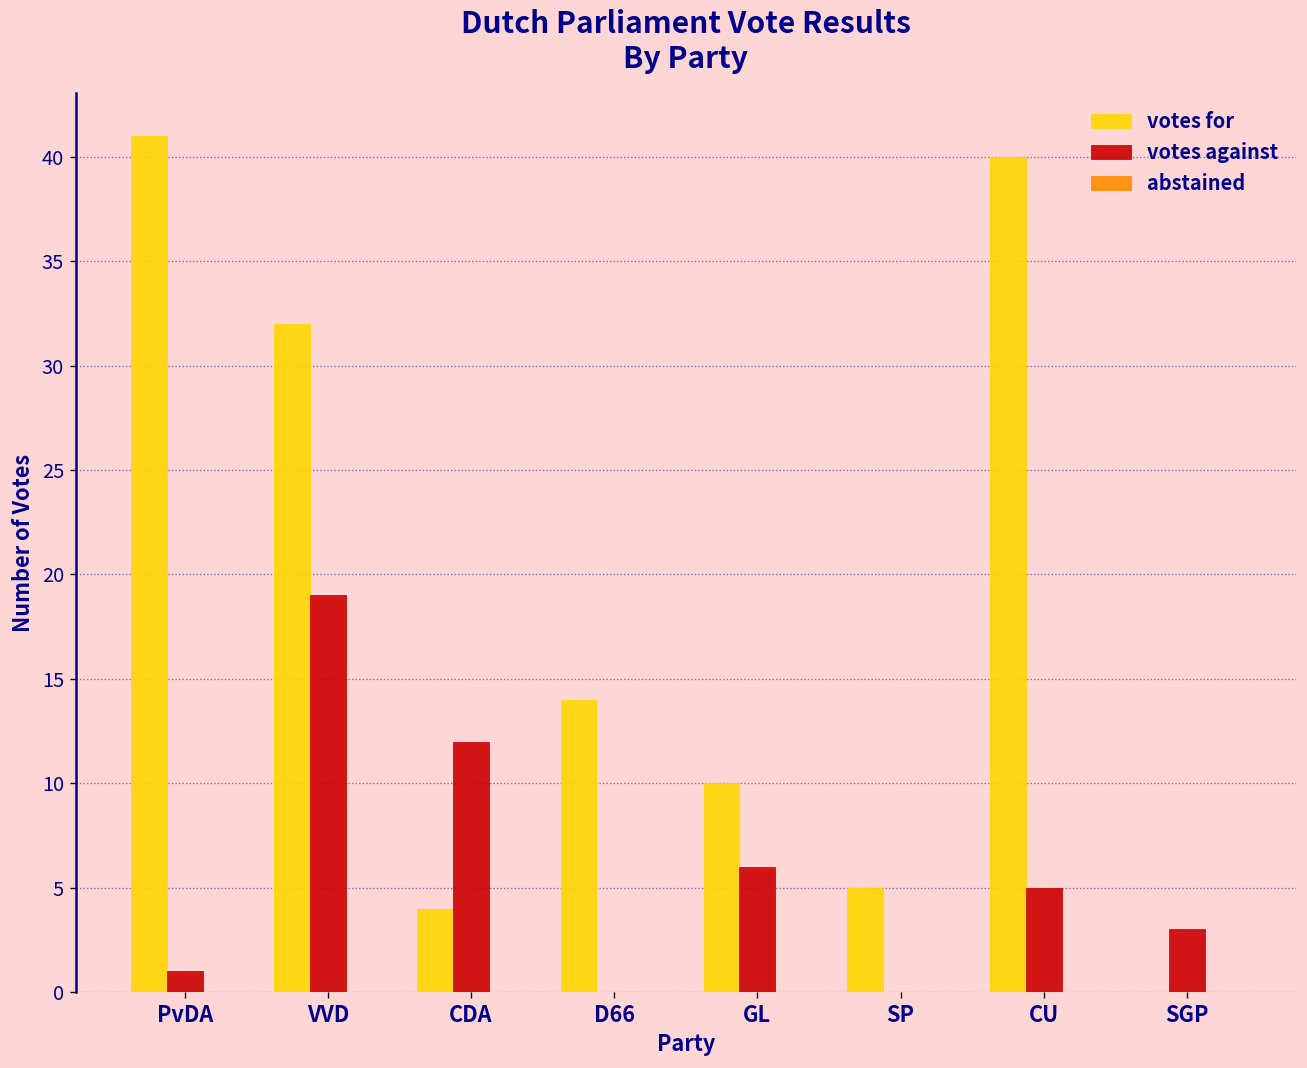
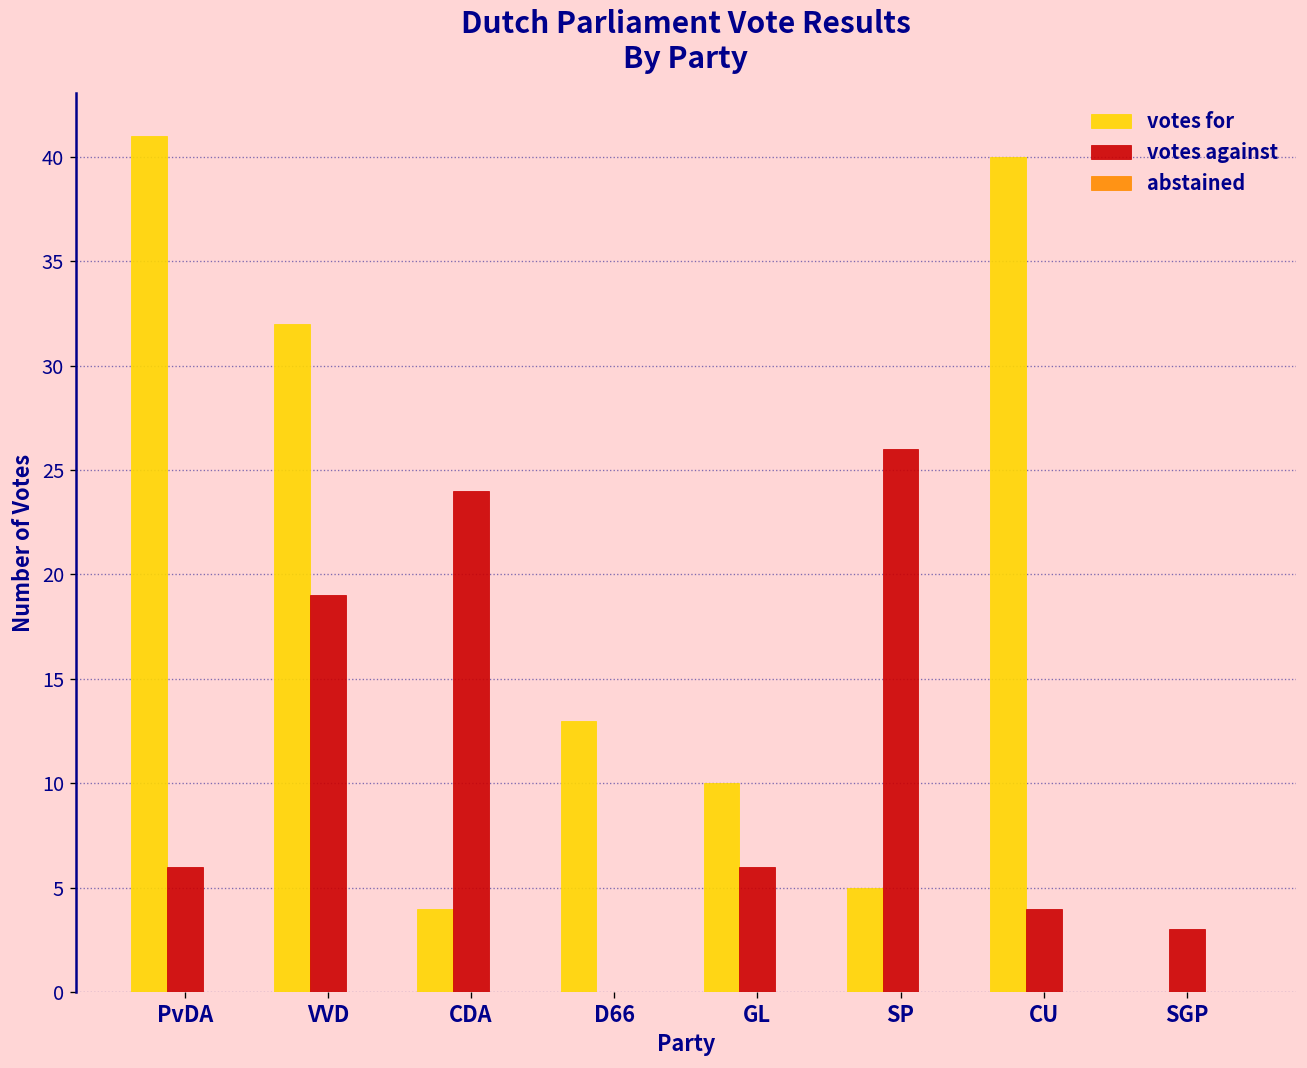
  {
    "votes for": {
      "PvDA": 41,
      "VVD": 32,
      "CDA": 4,
-     "D66": 14,
+     "D66": 13,
      "GL": 10,
      "SP": 5,
      "CU": 40,
      "SGP": 0
    },
    "votes against": {
-     "PvDA": 1,
+     "PvDA": 6,
      "VVD": 19,
-     "CDA": 12,
+     "CDA": 24,
      "D66": 0,
      "GL": 6,
-     "SP": 0,
-     "CU": 5,
+     "SP": 26,
+     "CU": 4,
      "SGP": 3
    },
    "abstained": {
      "PvDA": 0,
      "VVD": 0,
      "CDA": 0,
      "D66": 0,
      "GL": 0,
      "SP": 0,
      "CU": 0,
      "SGP": 0
    }
  }
